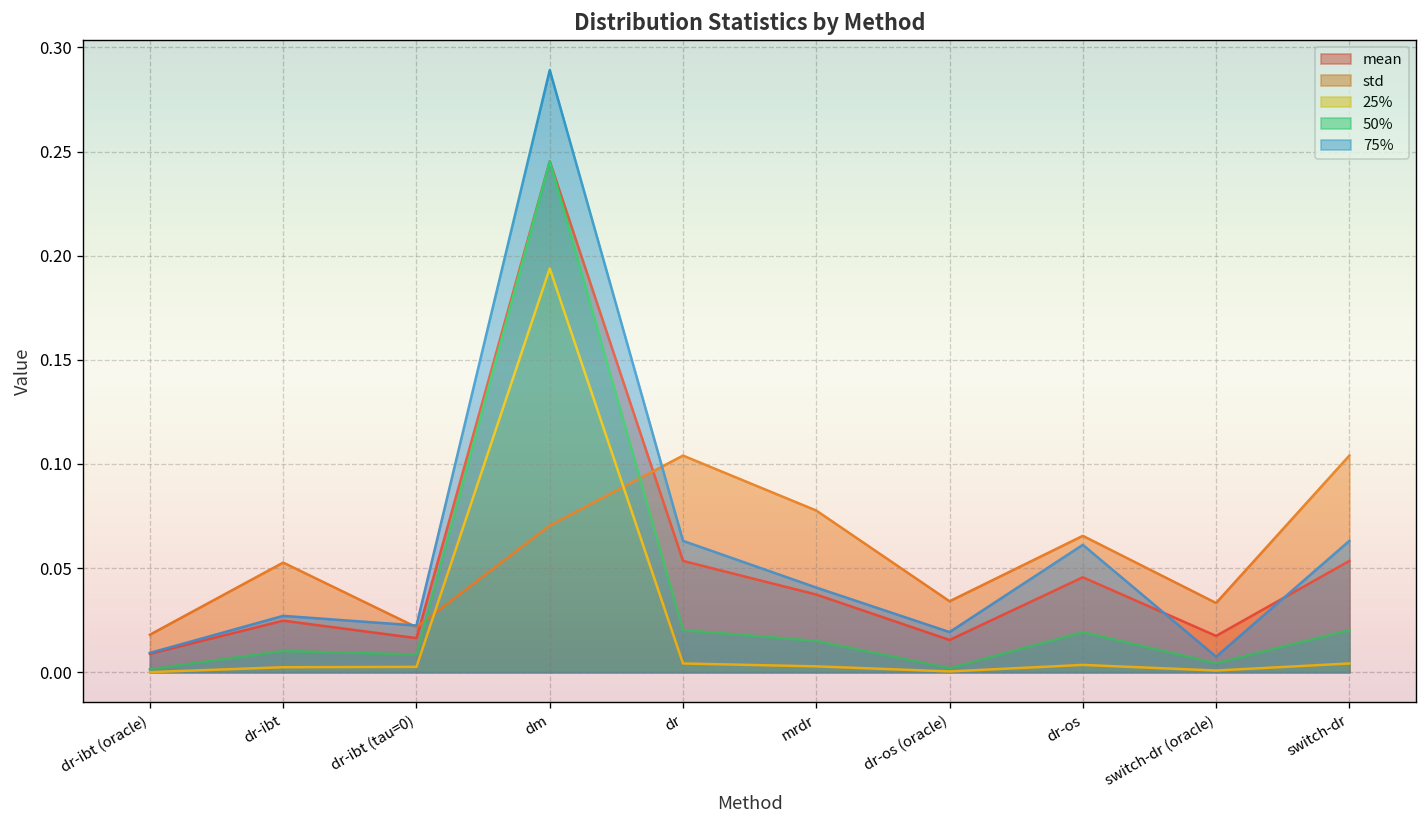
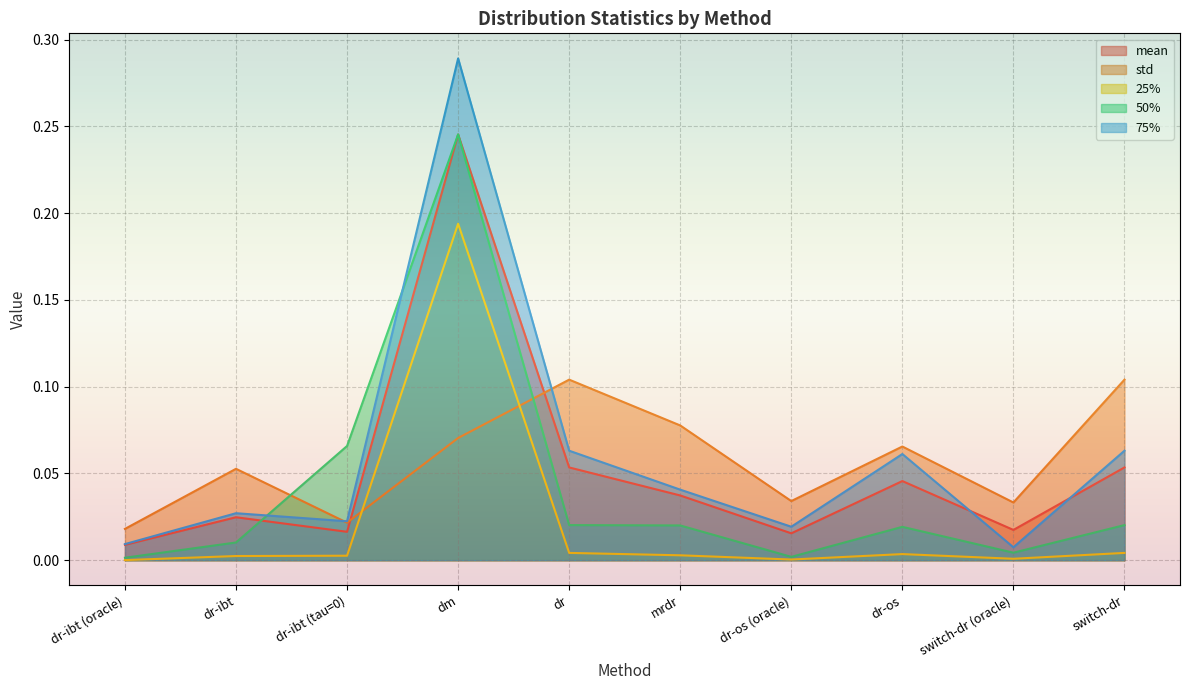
  {
    "50%": {
      "dr-ibt": 0.010,
-     "dr-ibt (tau=0)": 0.008,
+     "dr-ibt (tau=0)": 0.066,
      "dr": 0.020,
-     "mrdr": 0.015,
+     "mrdr": 0.020,
      "dr-os (oracle)": 0.002,
      "dr-os": 0.019,
      "switch-dr (oracle)": 0.004,
      "switch-dr": 0.020
    },
    "75%": {
      "dr-ibt": 0.027,
      "dm": 0.289,
      "dr": 0.063,
      "mrdr": 0.041,
      "dr-os (oracle)": 0.019,
      "dr-os": 0.061,
      "switch-dr (oracle)": 0.007,
      "switch-dr": 0.063
    }
  }
